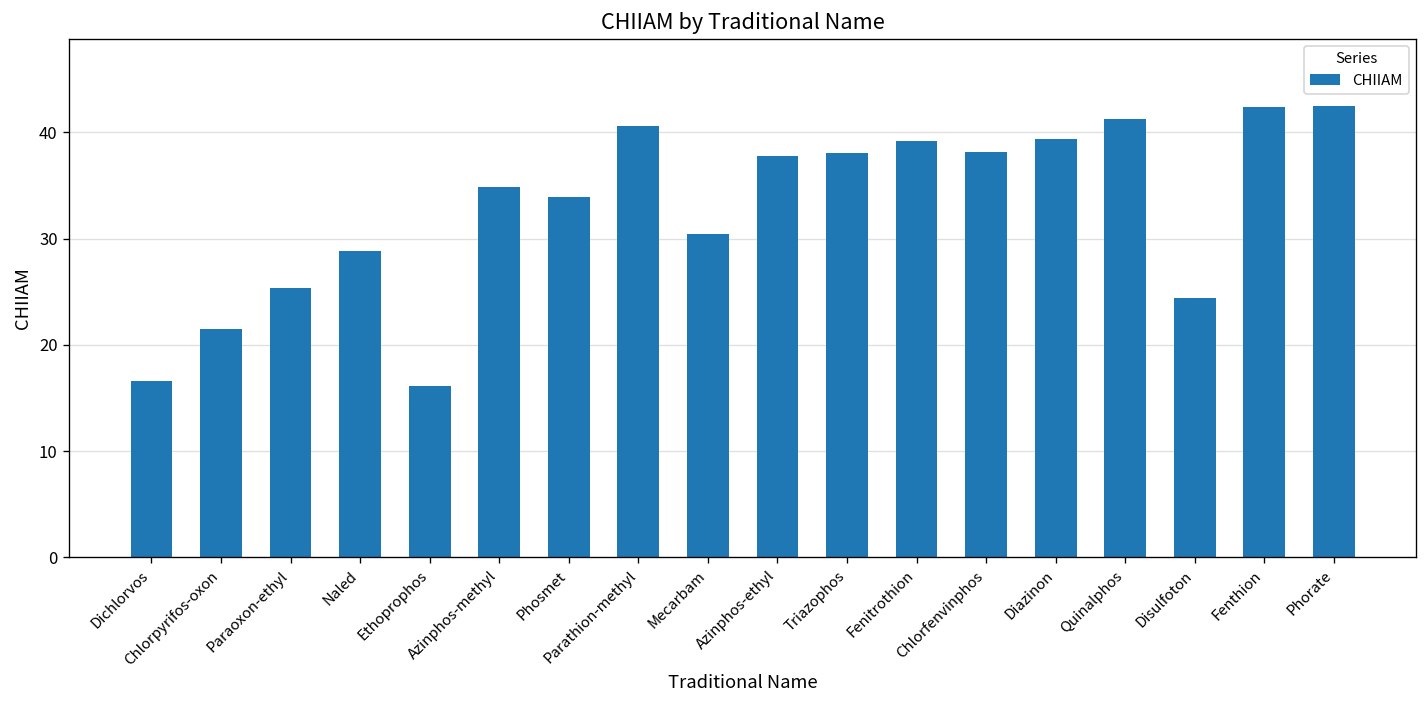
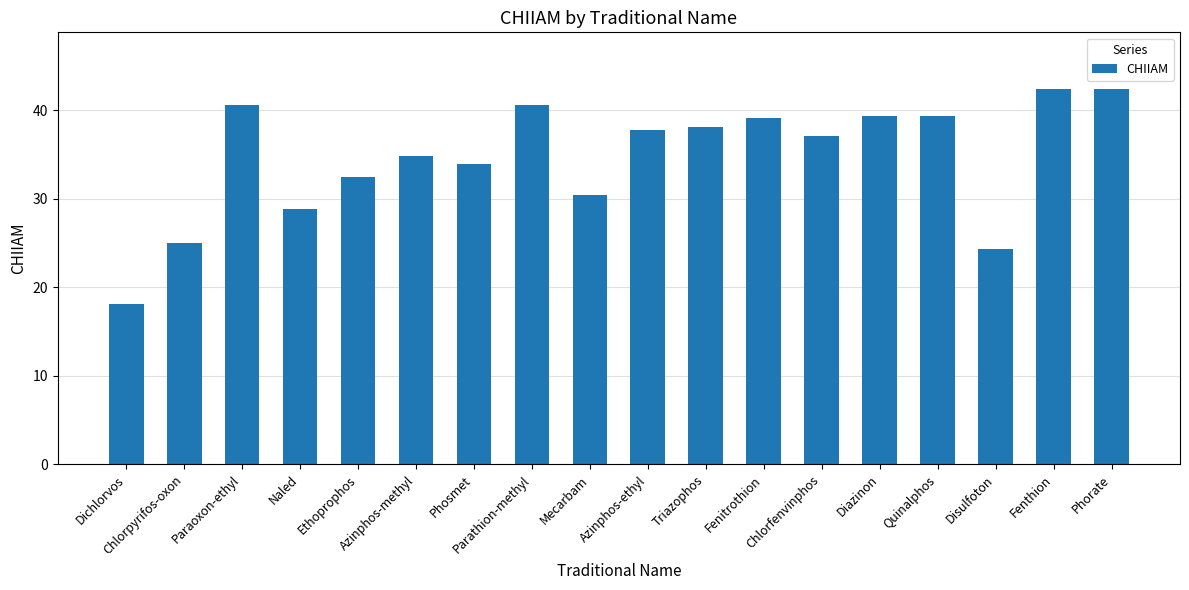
  {
-   "Dichlorvos": 17,
-   "Chlorpyrifos-oxon": 21,
-   "Paraoxon-ethyl": 25,
+   "Dichlorvos": 18,
+   "Chlorpyrifos-oxon": 25,
+   "Paraoxon-ethyl": 41,
    "Naled": 29,
-   "Ethoprophos": 16,
+   "Ethoprophos": 32,
    "Azinphos-methyl": 35,
    "Phosmet": 34,
    "Parathion-methyl": 41,
    "Mecarbam": 30,
    "Azinphos-ethyl": 38,
    "Triazophos": 38,
    "Fenitrothion": 39,
-   "Chlorfenvinphos": 38,
+   "Chlorfenvinphos": 37,
    "Diazinon": 39,
-   "Quinalphos": 41,
+   "Quinalphos": 39,
    "Disulfoton": 24,
    "Fenthion": 42,
    "Phorate": 42
  }
